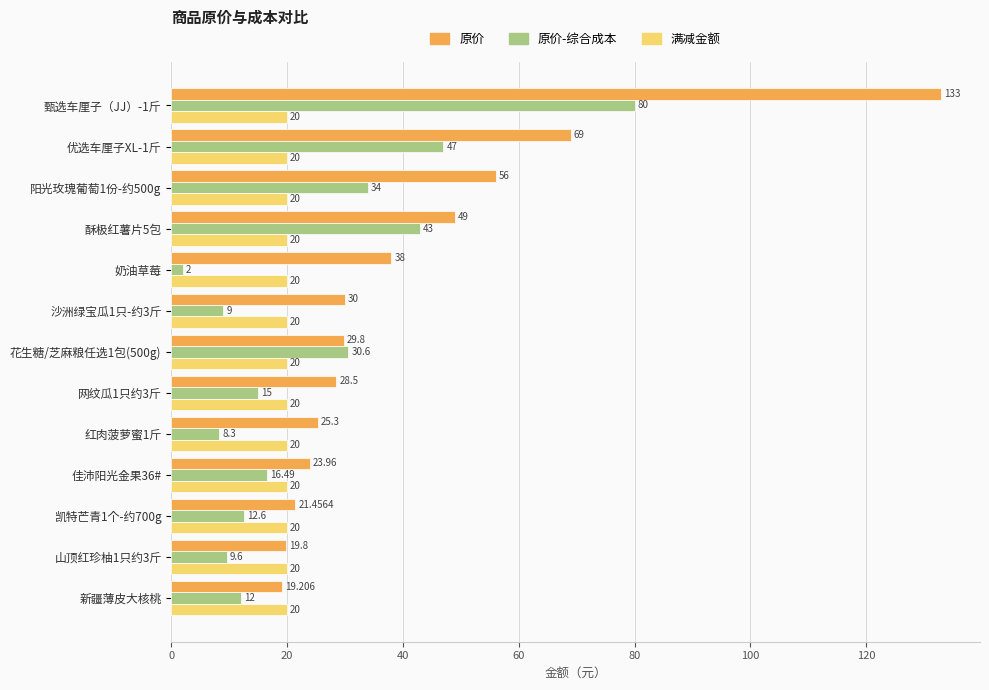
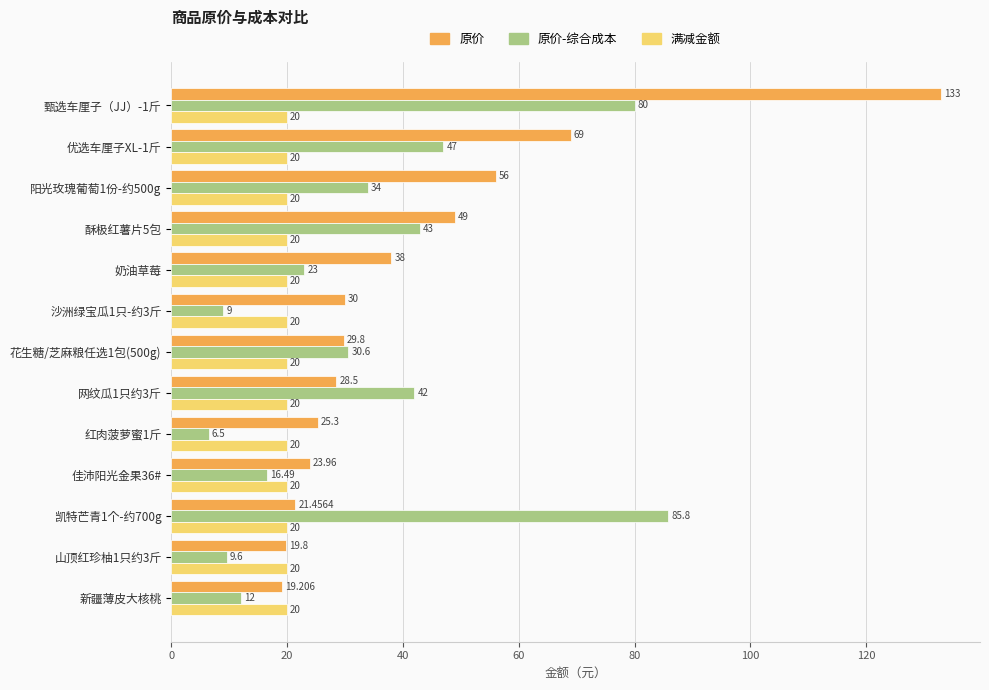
  {
    "原价-综合成本": {
      "甄选车厘子（JJ）-1斤": 80,
      "优选车厘子XL-1斤": 47,
      "阳光玫瑰葡萄1份-约500g": 34,
      "酥极红薯片5包": 43,
-     "奶油草莓": 2,
+     "奶油草莓": 23,
      "沙洲绿宝瓜1只-约3斤": 9,
      "花生糖/芝麻粮任选1包(500g)": 30.6,
-     "网纹瓜1只约3斤": 15,
-     "红肉菠萝蜜1斤": 8.3,
+     "网纹瓜1只约3斤": 42,
+     "红肉菠萝蜜1斤": 6.5,
      "佳沛阳光金果36#": 16.49,
-     "凯特芒青1个-约700g": 12.6,
+     "凯特芒青1个-约700g": 85.8,
      "山顶红珍柚1只约3斤": 9.6,
      "新疆薄皮大核桃": 12
    }
  }
